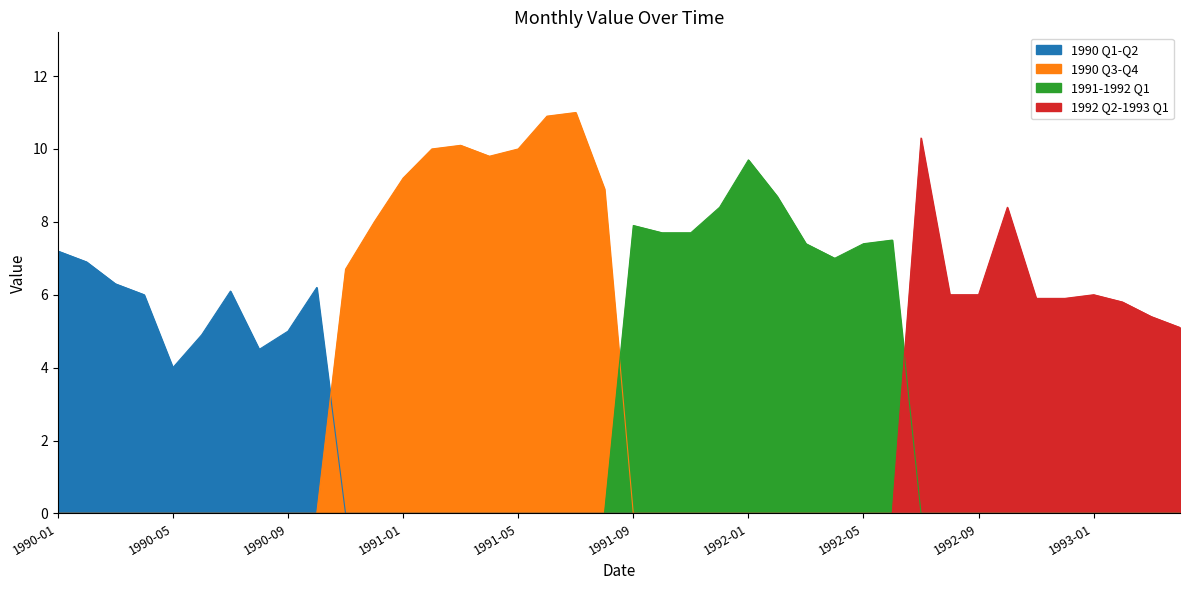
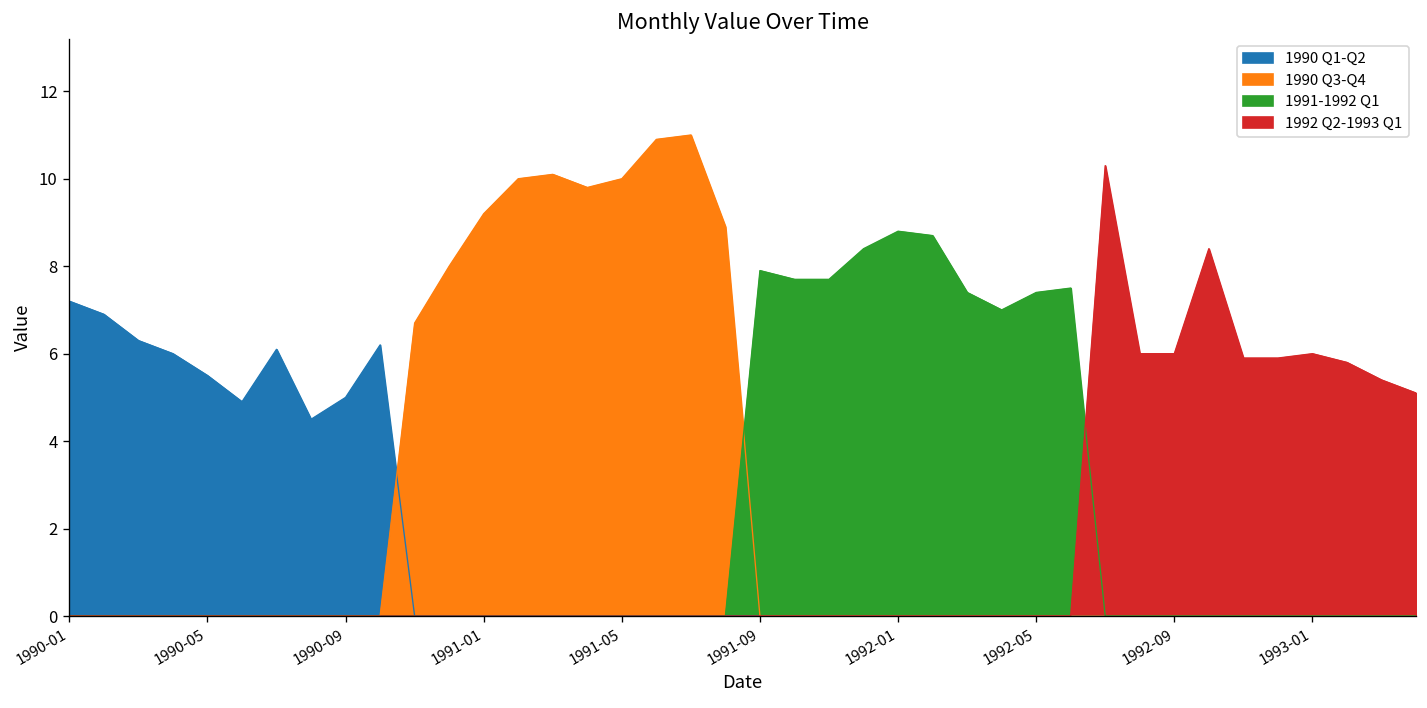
  {
    "1990 Q1-Q2": {
      "1990-01": 7.2,
-     "1990-05": 4.0,
+     "1990-05": 5.5,
      "1990-09": 5.0
    },
    "1990 Q3-Q4": {
      "1991-01": 9.2,
      "1991-05": 10.0
    },
    "1991-1992 Q1": {
      "1991-09": 7.9,
-     "1992-01": 9.7,
+     "1992-01": 8.8,
      "1992-05": 7.4
    },
    "1992 Q2-1993 Q1": {
      "1992-09": 6.0,
      "1993-01": 6.0
    }
  }
